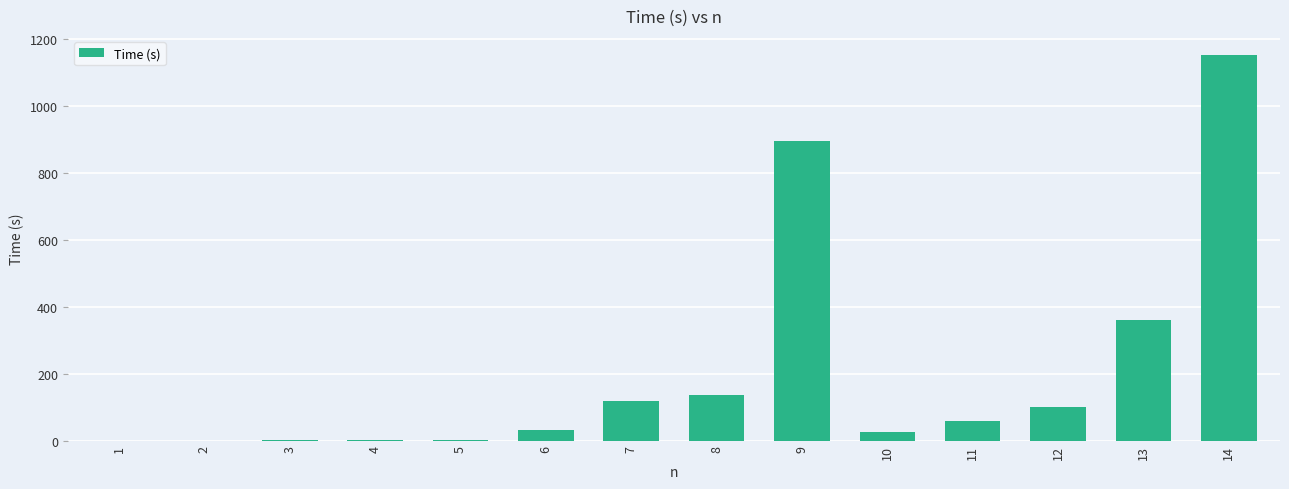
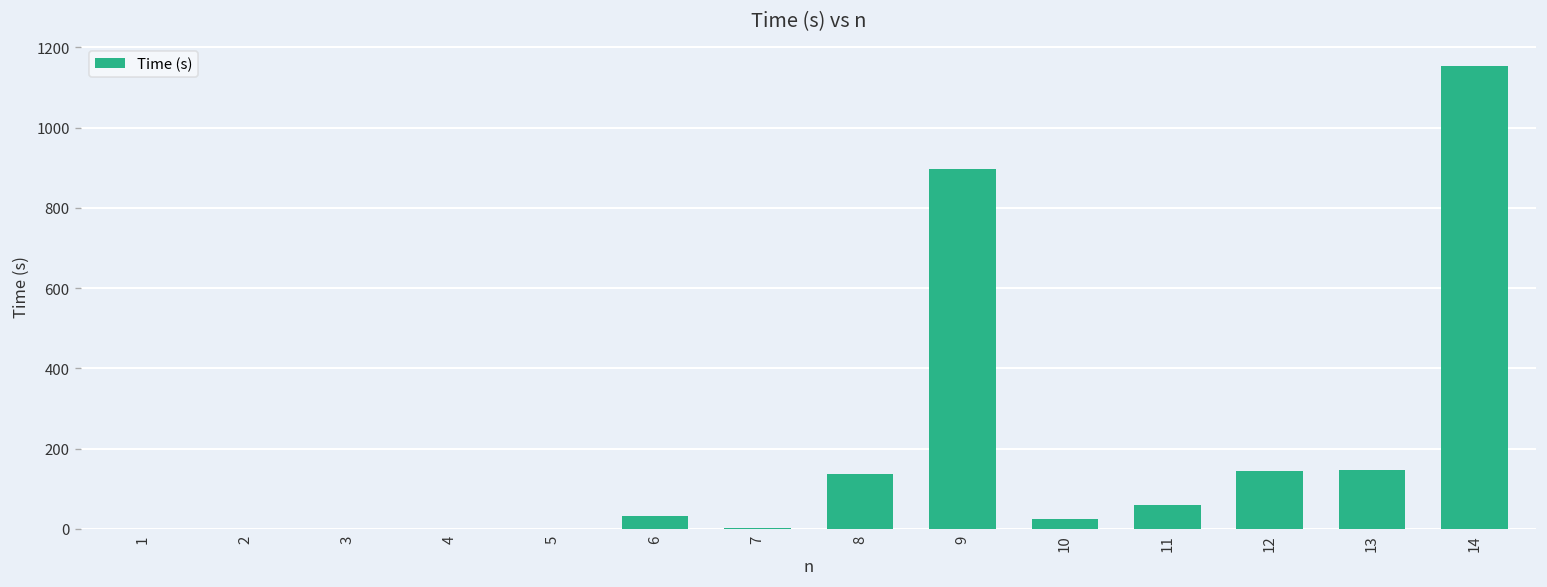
  {
    "6": 30,
-   "7": 120,
+   "7": 0,
    "8": 140,
    "9": 900,
    "10": 20,
    "11": 60,
-   "12": 100,
-   "13": 360,
+   "12": 140,
+   "13": 150,
    "14": 1150
  }
